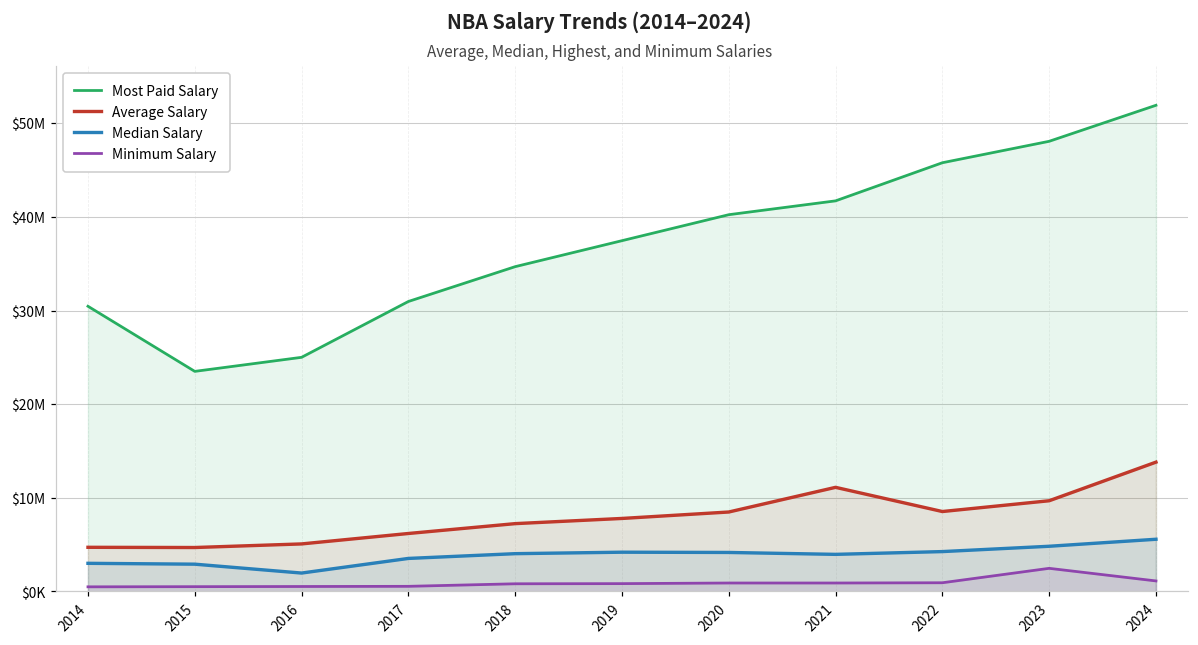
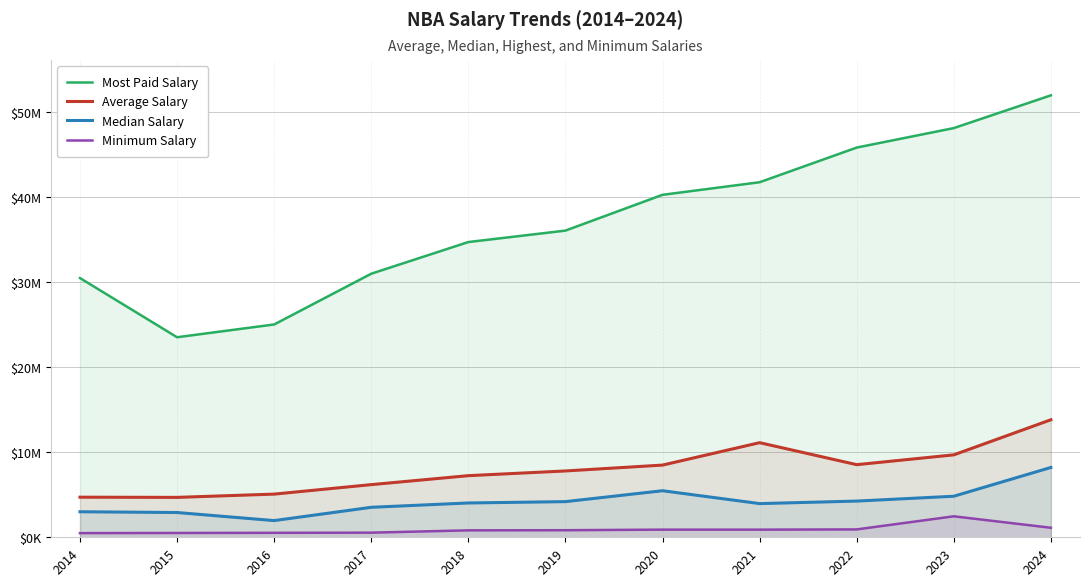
  {
    "Most Paid Salary": {
      "2014": "$30000000",
      "2015": "$24000000",
      "2016": "$25000000",
      "2017": "$31000000",
      "2018": "$35000000",
-     "2019": "$37000000",
+     "2019": "$36000000",
      "2020": "$40000000",
      "2021": "$42000000",
      "2022": "$46000000",
      "2023": "$48000000",
      "2024": "$52000000"
    },
    "Average Salary": {
      "2014": "$5000000",
      "2015": "$5000000",
      "2016": "$5000000",
      "2017": "$6000000",
      "2018": "$7000000",
      "2019": "$8000000",
      "2020": "$8000000",
      "2021": "$11000000",
      "2022": "$9000000",
      "2023": "$10000000",
      "2024": "$14000000"
    },
    "Median Salary": {
      "2014": "$3000000",
      "2015": "$3000000",
      "2016": "$2000000",
      "2017": "$4000000",
      "2018": "$4000000",
      "2019": "$4000000",
-     "2020": "$4000000",
+     "2020": "$5000000",
      "2021": "$4000000",
      "2022": "$4000000",
      "2023": "$5000000",
-     "2024": "$6000000"
+     "2024": "$8000000"
    },
    "Minimum Salary": {
      "2014": "$0",
      "2015": "$1000000",
      "2016": "$1000000",
      "2017": "$1000000",
      "2018": "$1000000",
      "2019": "$1000000",
      "2020": "$1000000",
      "2021": "$1000000",
      "2022": "$1000000",
      "2023": "$2000000",
      "2024": "$1000000"
    }
  }
